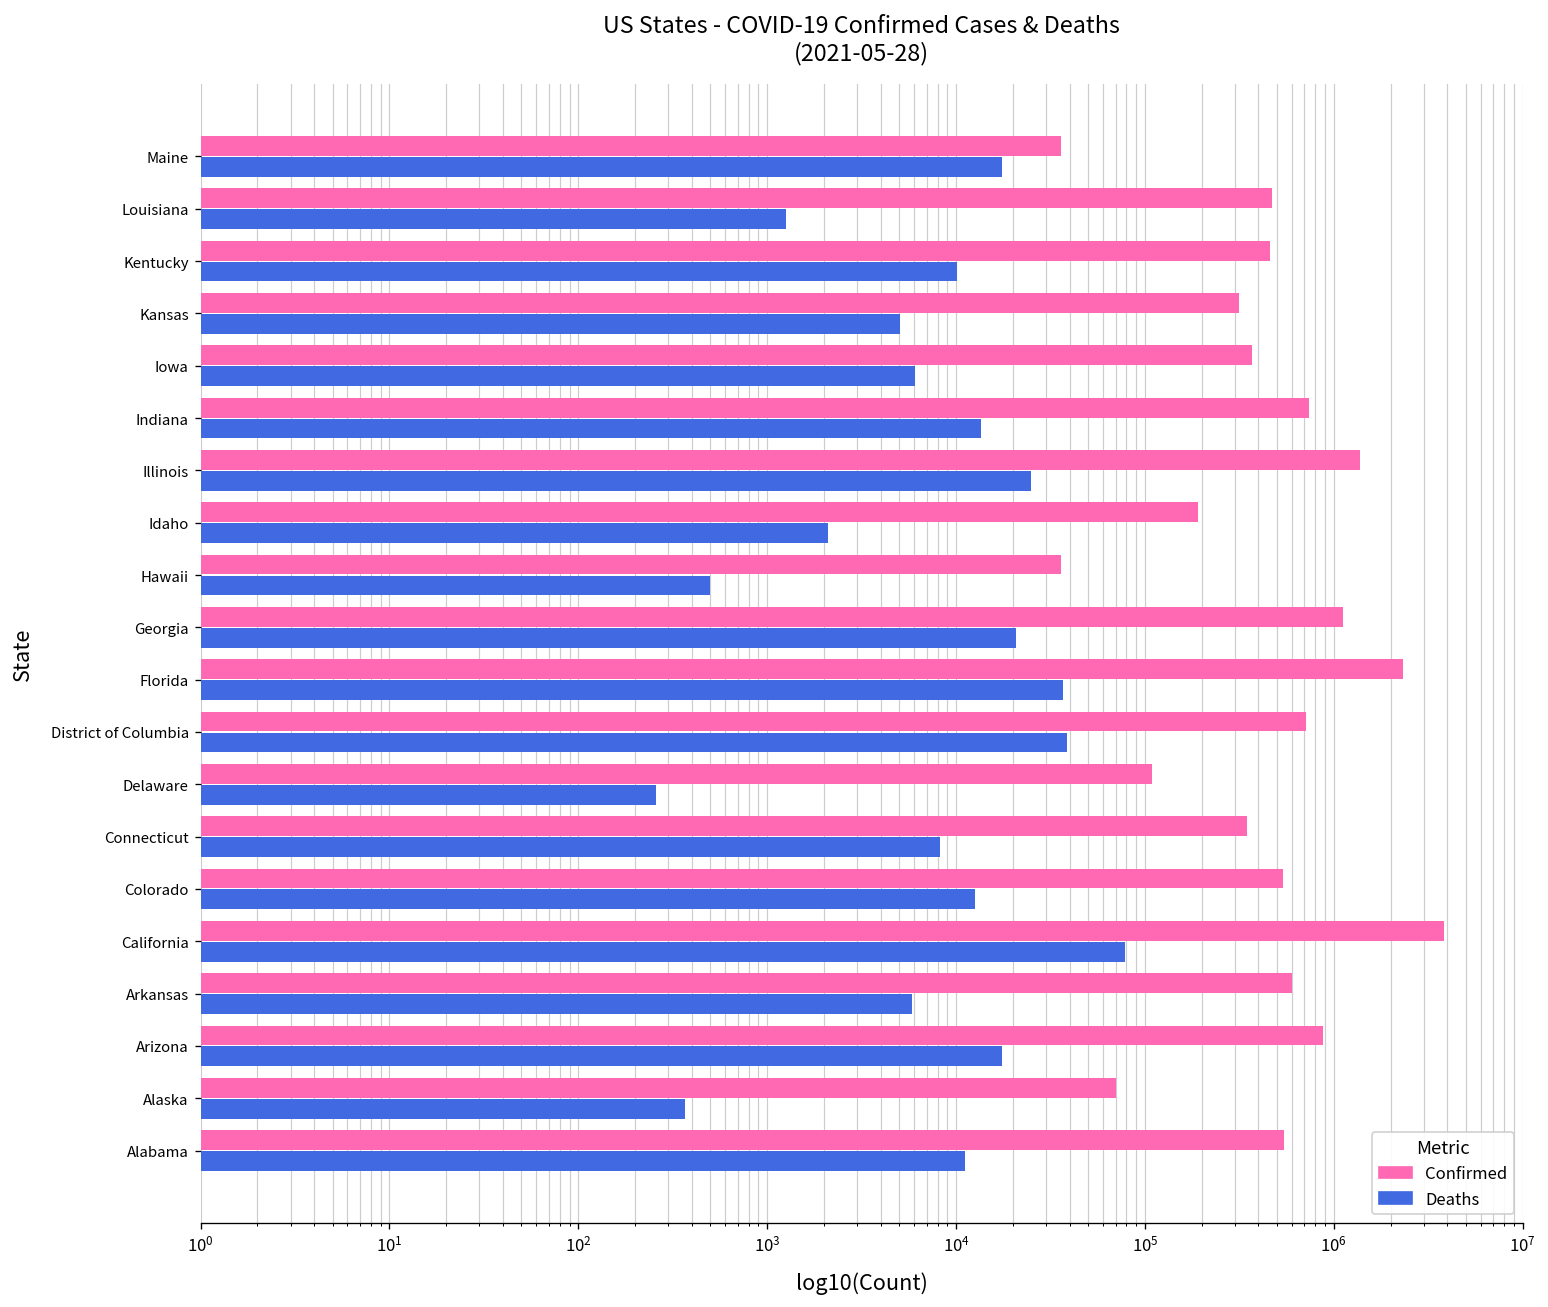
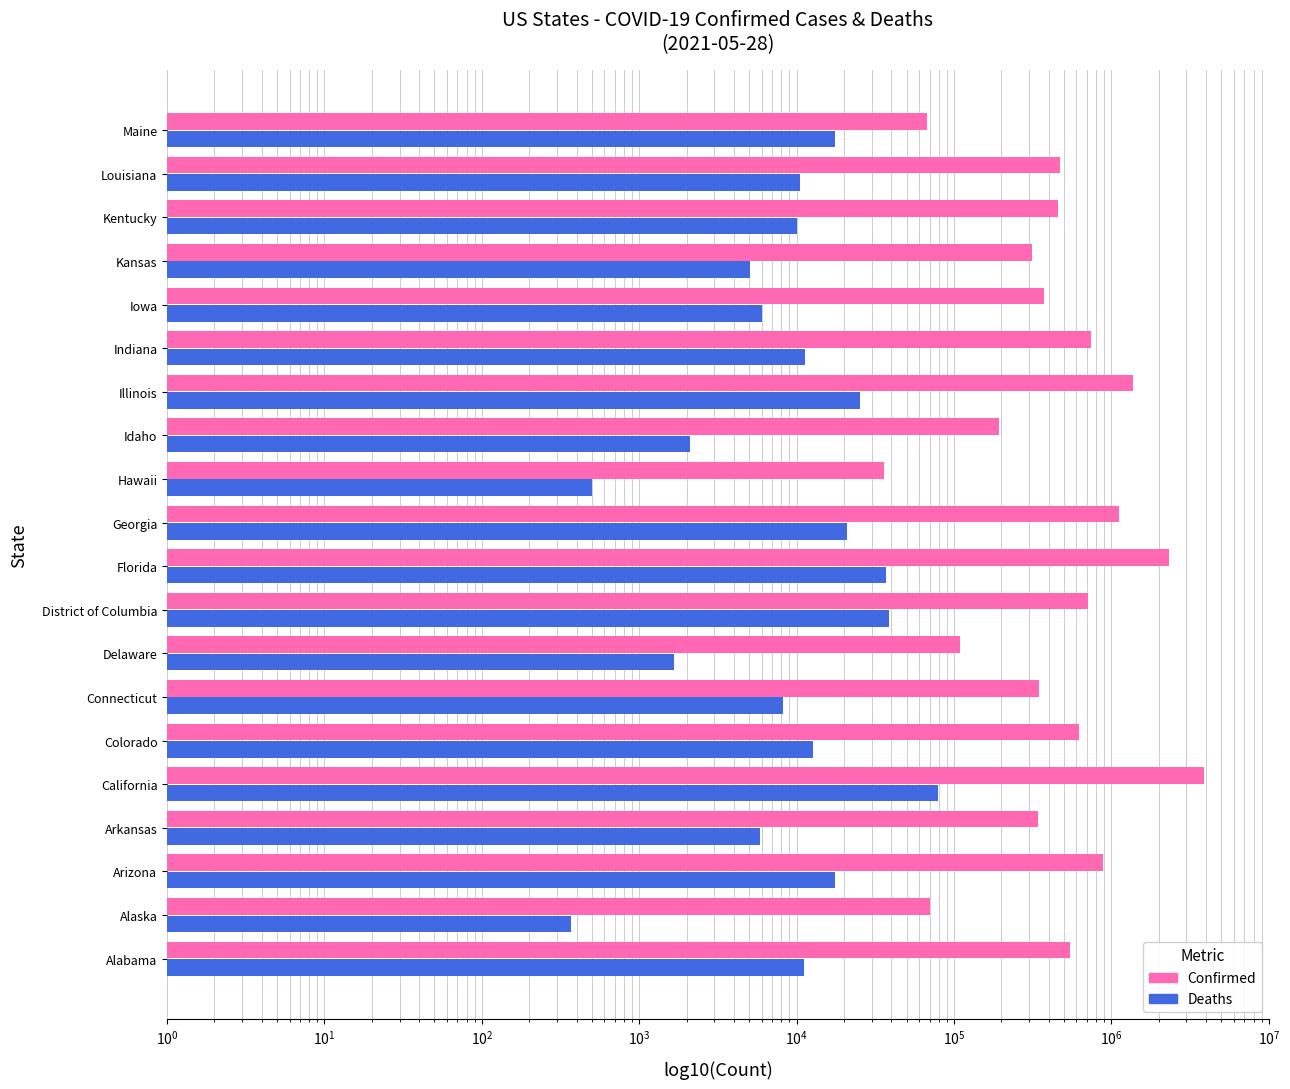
  {
    "Confirmed": {
-     "Maine": 36000,
+     "Maine": 67000,
      "Louisiana": 470000,
      "Kentucky": 460000,
      "Kansas": 320000,
      "Iowa": 370000,
      "Indiana": 700000,
      "Illinois": 1400000,
      "Idaho": 190000,
      "Hawaii": 36000,
      "Georgia": 1100000,
      "Florida": 2300000,
      "District of Columbia": 700000,
      "Delaware": 110000,
      "Connecticut": 350000,
-     "Colorado": 540000,
+     "Colorado": 630000,
      "California": 3900000,
-     "Arkansas": 600000,
+     "Arkansas": 340000,
      "Arizona": 900000,
      "Alaska": 70000,
      "Alabama": 540000
    },
    "Deaths": {
      "Maine": 18000,
-     "Louisiana": 1300,
+     "Louisiana": 11000,
      "Kentucky": 10000,
      "Kansas": 5100,
      "Iowa": 6000,
-     "Indiana": 14000,
+     "Indiana": 11000,
      "Illinois": 25000,
      "Idaho": 2100,
      "Hawaii": 500,
      "Georgia": 21000,
      "Florida": 37000,
      "District of Columbia": 39000,
-     "Delaware": 260,
+     "Delaware": 1700,
      "Connecticut": 8000,
      "Colorado": 13000,
      "California": 80000,
      "Arkansas": 5800,
      "Arizona": 18000,
      "Alaska": 370,
      "Alabama": 11000
    }
  }
